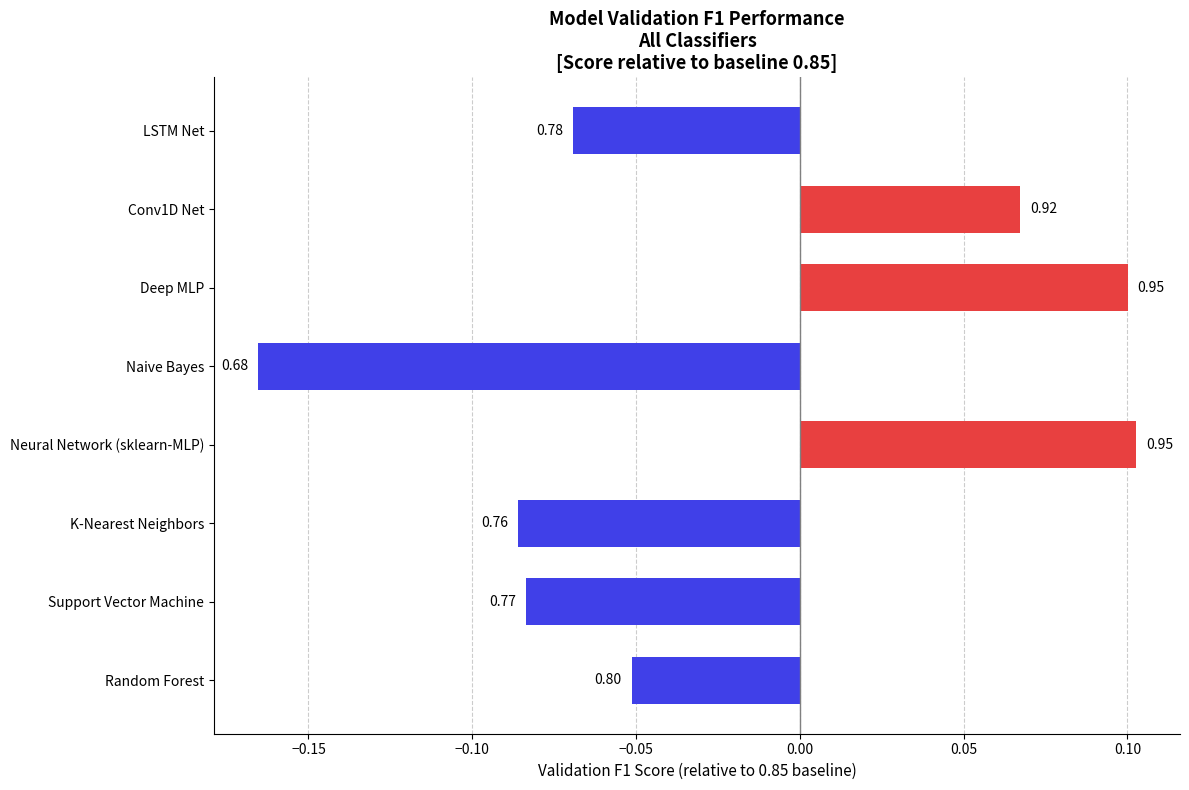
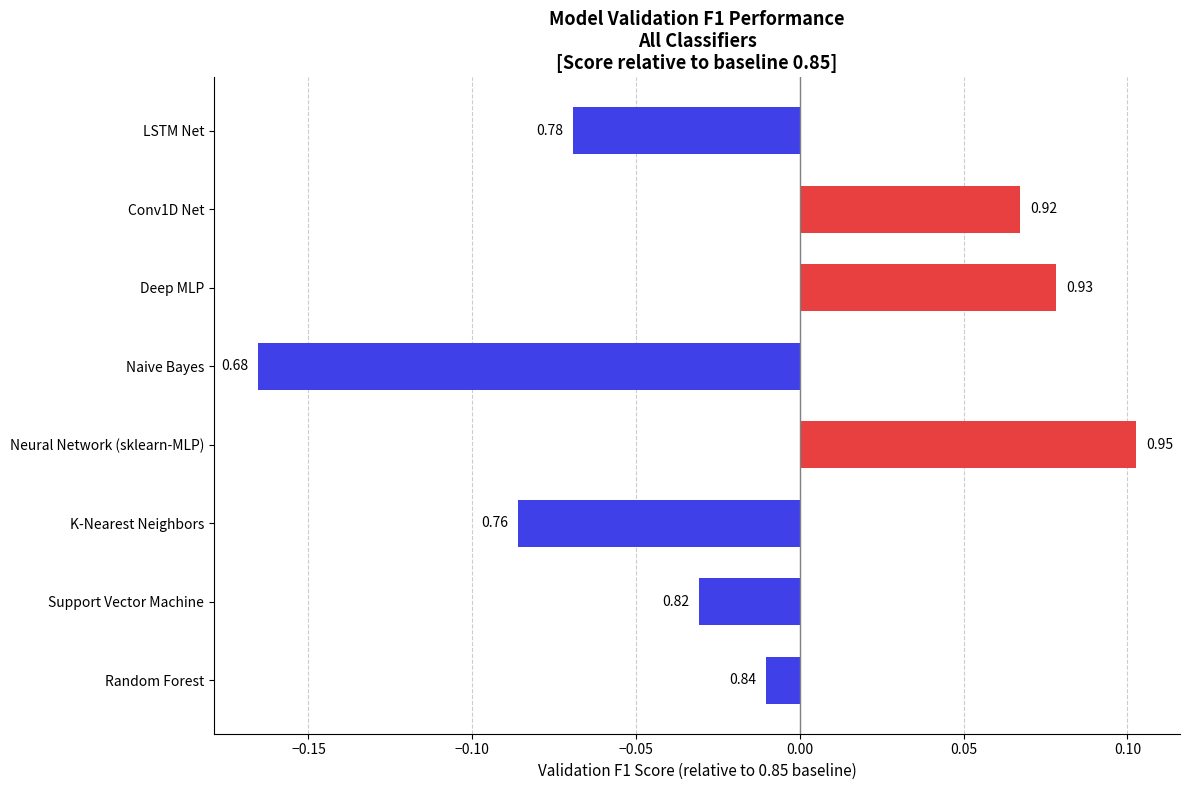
  {
-   "Deep MLP": 0.95,
-   "Support Vector Machine": 0.77,
-   "Random Forest": 0.80
+   "Deep MLP": 0.93,
+   "Support Vector Machine": 0.82,
+   "Random Forest": 0.84
  }
